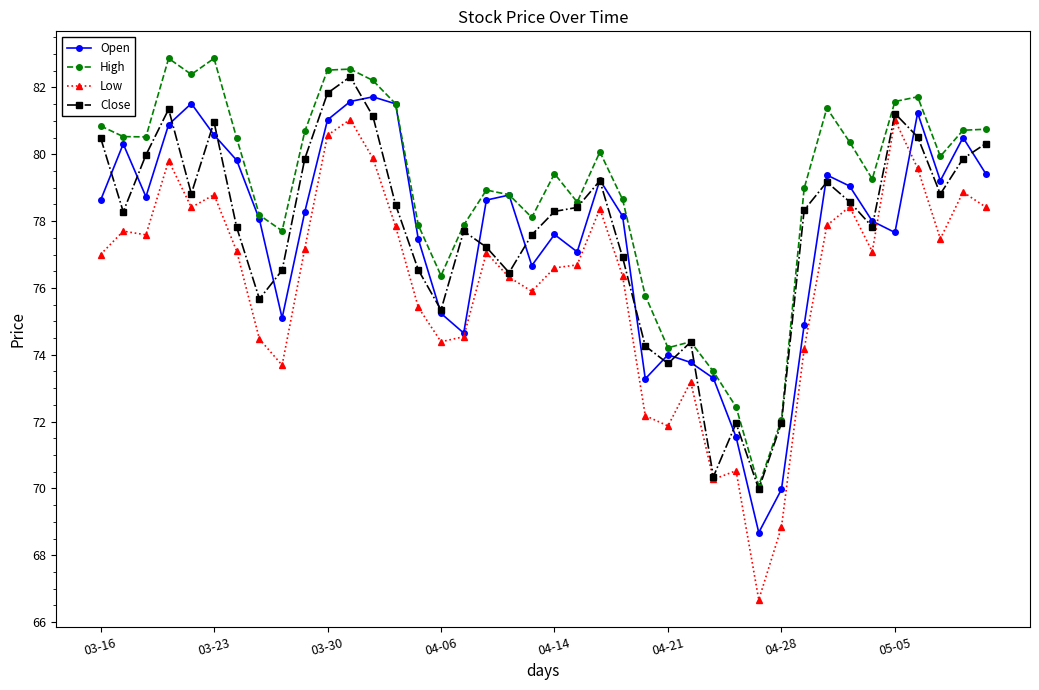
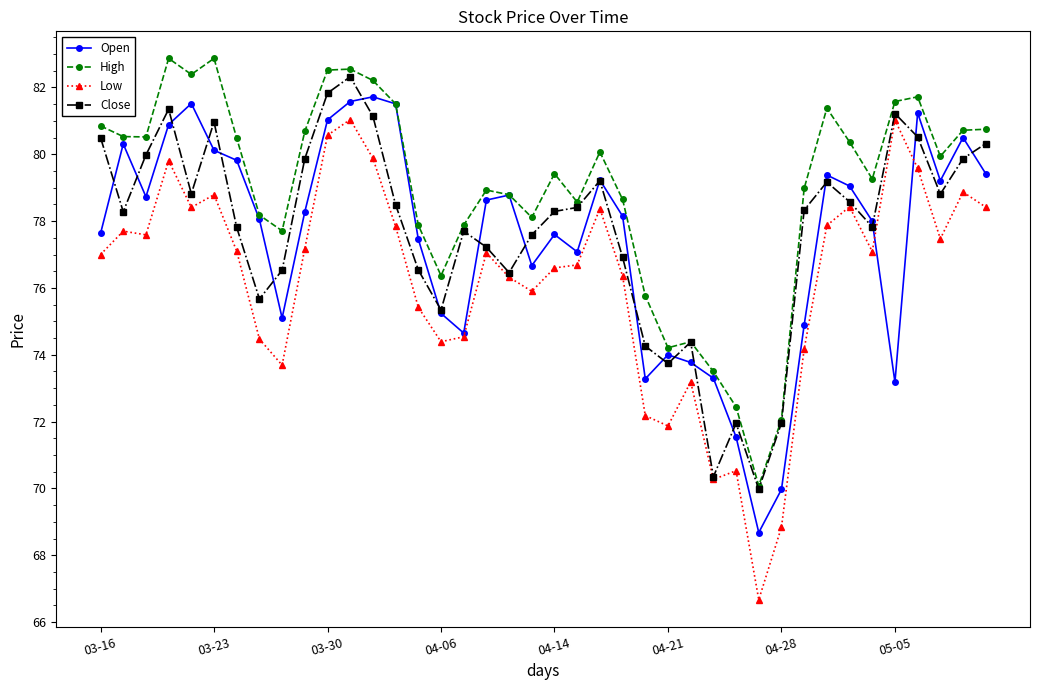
  {
    "Open": {
-     "03-16": 78.6,
-     "03-23": 80.6,
+     "03-16": 77.6,
+     "03-23": 80.1,
      "03-30": 81.0,
      "04-06": 75.2,
      "04-14": 77.6,
      "04-21": 74.0,
      "04-28": 70.0,
-     "05-05": 77.7
+     "05-05": 73.2
    },
    "High": {
      "03-16": 80.9,
      "03-23": 82.9,
      "03-30": 82.5,
      "04-06": 76.4,
      "04-14": 79.4,
      "04-21": 74.2,
      "04-28": 72.1,
      "05-05": 81.6
    },
    "Low": {
      "03-16": 77.0,
      "03-23": 78.8,
      "03-30": 80.6,
      "04-06": 74.4,
      "04-14": 76.6,
      "04-21": 71.9,
      "04-28": 68.8,
      "05-05": 81.0
    },
    "Close": {
      "03-16": 80.5,
      "03-23": 81.0,
      "03-30": 81.8,
      "04-06": 75.3,
      "04-14": 78.3,
      "04-21": 73.7,
      "04-28": 72.0,
      "05-05": 81.2
    }
  }
